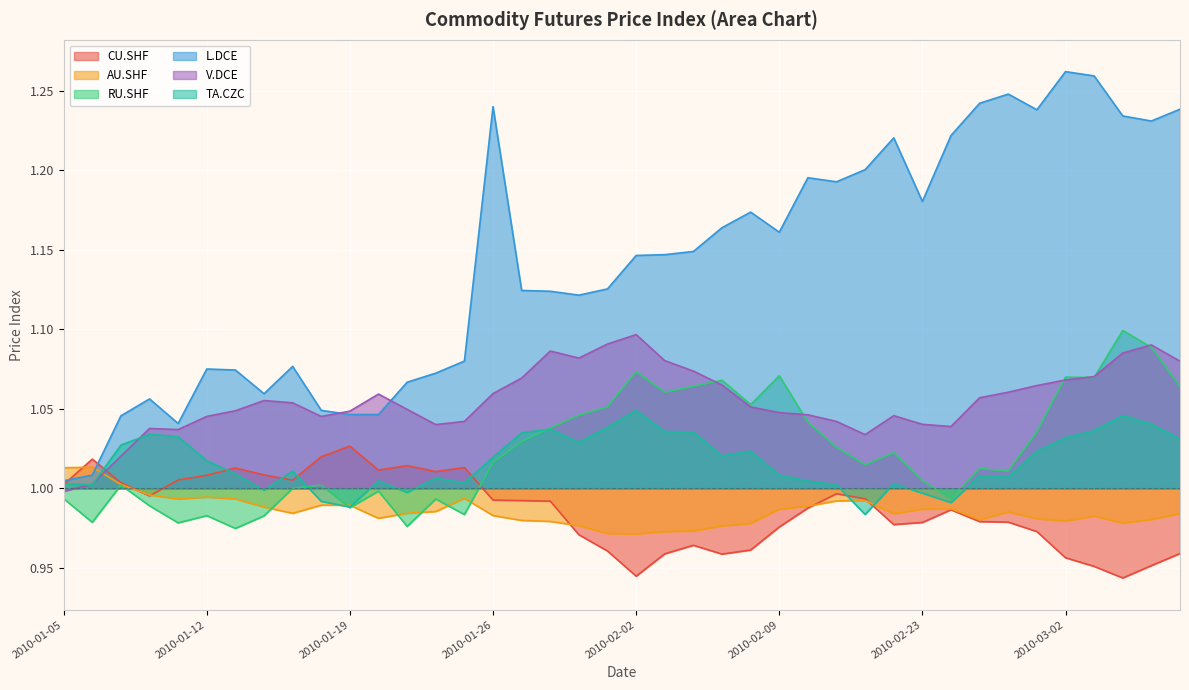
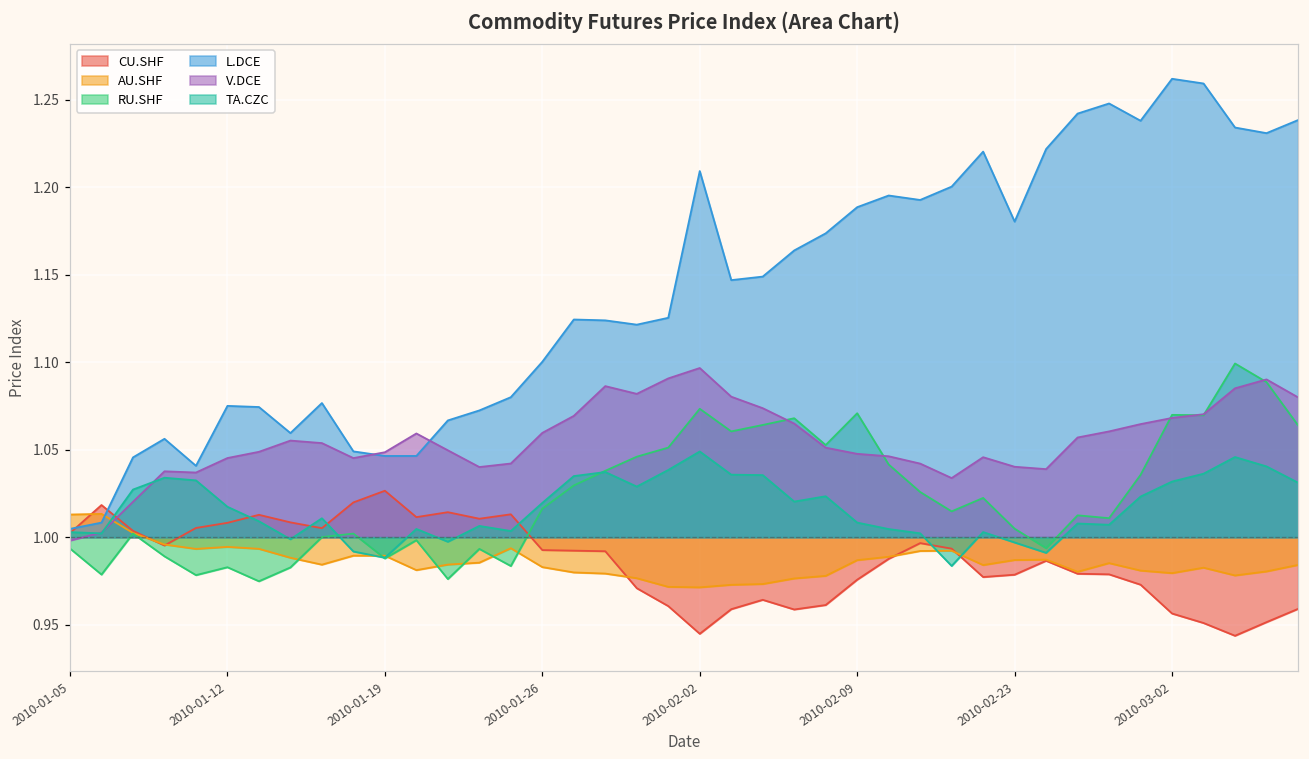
  {
    "L.DCE": {
      "2010-01-05": 1.005,
      "2010-01-12": 1.075,
      "2010-01-19": 1.046,
-     "2010-01-26": 1.240,
-     "2010-02-02": 1.146,
-     "2010-02-09": 1.161,
+     "2010-01-26": 1.100,
+     "2010-02-02": 1.209,
+     "2010-02-09": 1.189,
      "2010-02-23": 1.180,
      "2010-03-02": 1.262
    }
  }
